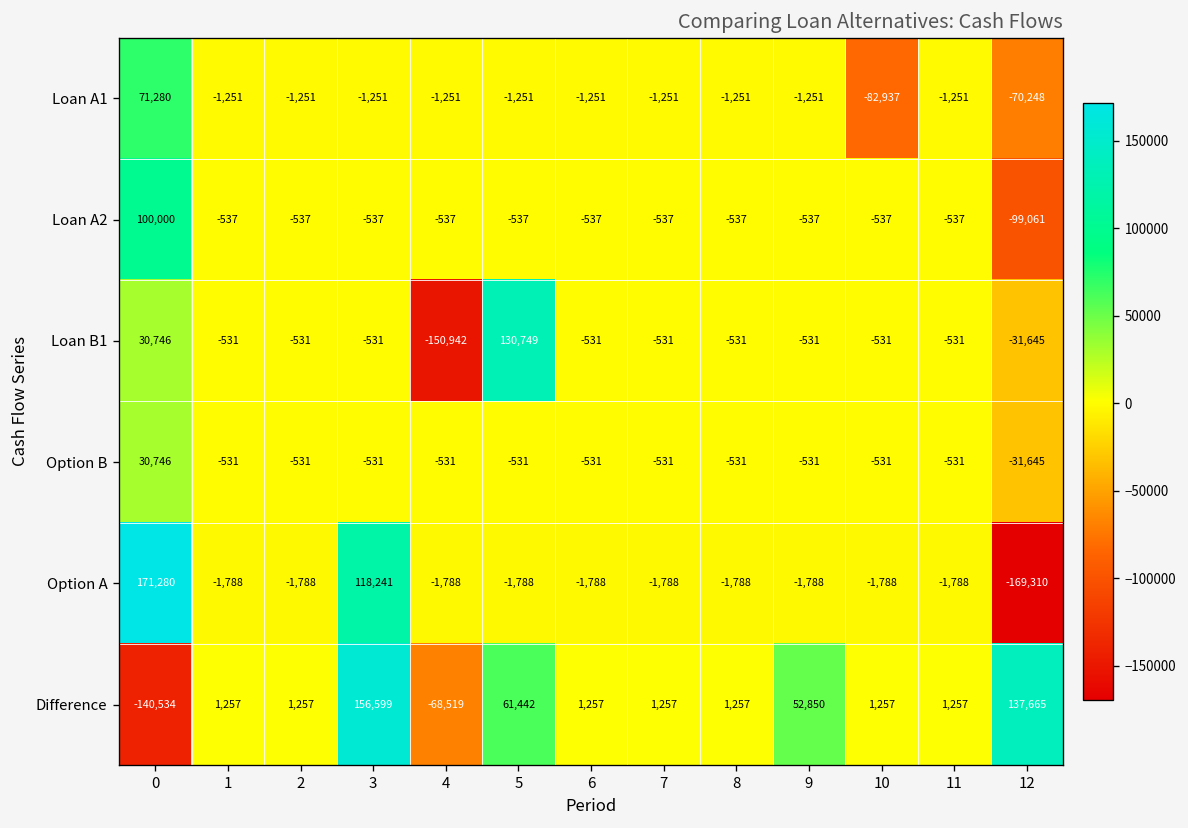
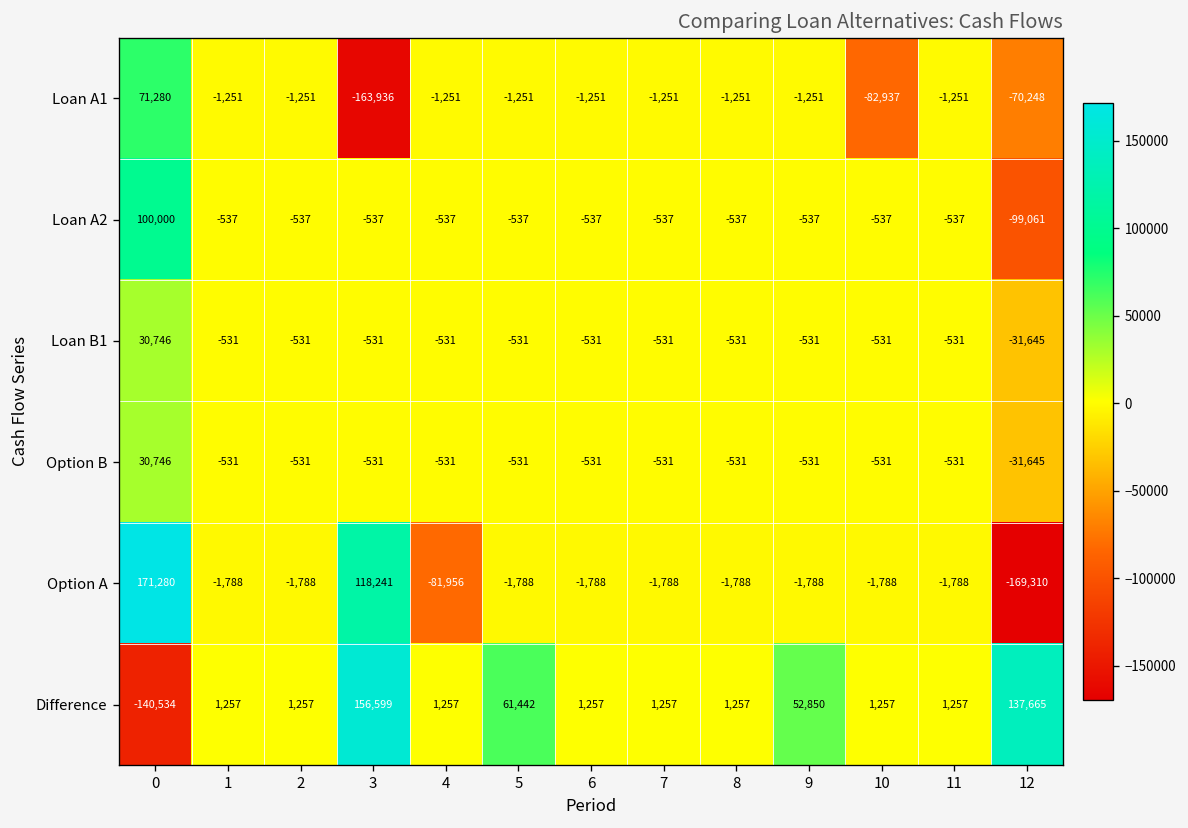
  {
    "Loan A1": {
      "0": "71,280",
      "1": "-1,251",
      "2": "-1,251",
-     "3": "-1,251",
+     "3": "-163,936",
      "4": "-1,251",
      "5": "-1,251",
      "6": "-1,251",
      "7": "-1,251",
      "8": "-1,251",
      "9": "-1,251",
      "10": "-82,937",
      "11": "-1,251",
      "12": "-70,248"
    },
    "Loan A2": {
      "0": "100,000",
      "1": "-537",
      "2": "-537",
      "3": "-537",
      "4": "-537",
      "5": "-537",
      "6": "-537",
      "7": "-537",
      "8": "-537",
      "9": "-537",
      "10": "-537",
      "11": "-537",
      "12": "-99,061"
    },
    "Loan B1": {
      "0": "30,746",
      "1": "-531",
      "2": "-531",
      "3": "-531",
-     "4": "-150,942",
-     "5": "130,749",
+     "4": "-531",
+     "5": "-531",
      "6": "-531",
      "7": "-531",
      "8": "-531",
      "9": "-531",
      "10": "-531",
      "11": "-531",
      "12": "-31,645"
    },
    "Option B": {
      "0": "30,746",
      "1": "-531",
      "2": "-531",
      "3": "-531",
      "4": "-531",
      "5": "-531",
      "6": "-531",
      "7": "-531",
      "8": "-531",
      "9": "-531",
      "10": "-531",
      "11": "-531",
      "12": "-31,645"
    },
    "Option A": {
      "0": "171,280",
      "1": "-1,788",
      "2": "-1,788",
      "3": "118,241",
-     "4": "-1,788",
+     "4": "-81,956",
      "5": "-1,788",
      "6": "-1,788",
      "7": "-1,788",
      "8": "-1,788",
      "9": "-1,788",
      "10": "-1,788",
      "11": "-1,788",
      "12": "-169,310"
    },
    "Difference": {
      "0": "-140,534",
      "1": "1,257",
      "2": "1,257",
      "3": "156,599",
-     "4": "-68,519",
+     "4": "1,257",
      "5": "61,442",
      "6": "1,257",
      "7": "1,257",
      "8": "1,257",
      "9": "52,850",
      "10": "1,257",
      "11": "1,257",
      "12": "137,665"
    }
  }
